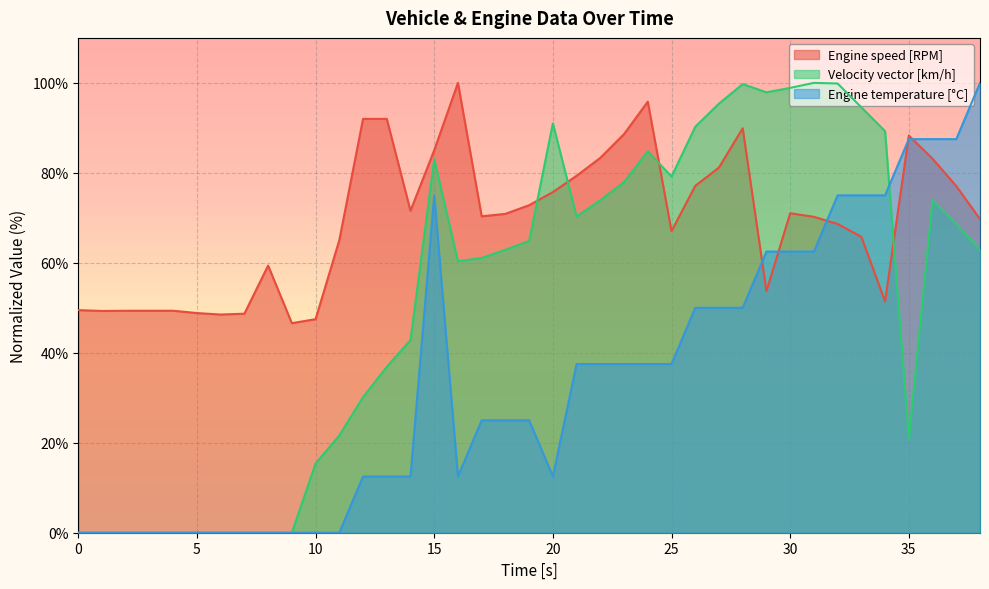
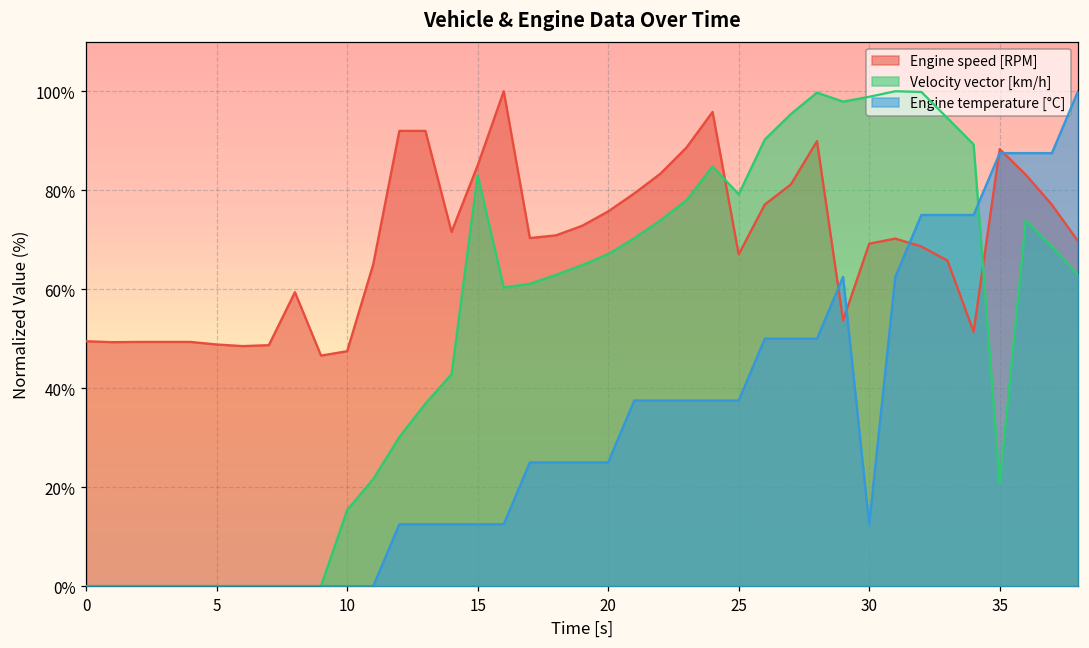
  {
    "Engine speed [RPM]": {
      "0": "49%",
      "5": "49%",
      "10": "47%",
      "15": "85%",
      "20": "76%",
      "25": "67%",
-     "30": "71%",
+     "30": "69%",
      "35": "88%"
    },
    "Velocity vector [km/h]": {
      "10": "15%",
      "15": "83%",
-     "20": "91%",
+     "20": "67%",
      "25": "79%",
      "35": "21%"
    },
    "Engine temperature [°C]": {
      "10": "0%",
-     "15": "75%",
-     "20": "13%",
+     "15": "13%",
+     "20": "25%",
      "25": "38%",
-     "30": "63%",
+     "30": "13%",
      "35": "88%"
    }
  }
